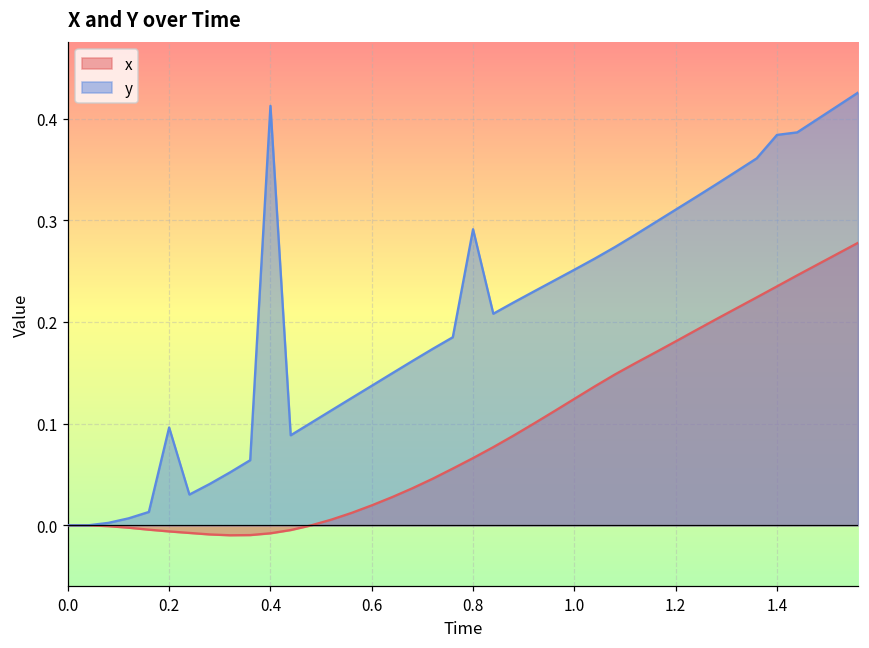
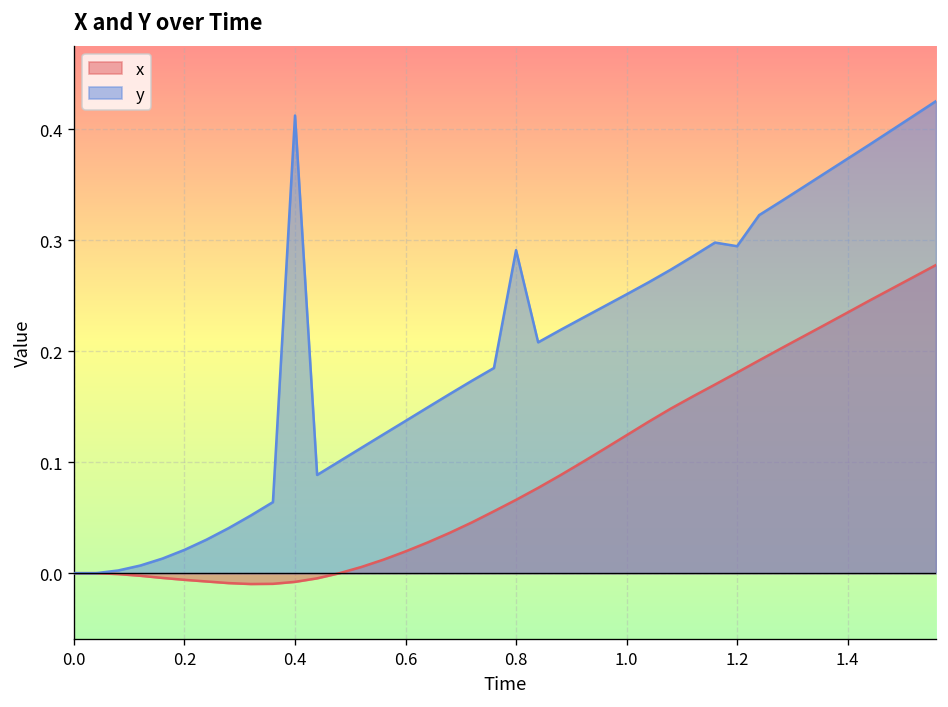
  {
    "y": {
-     "0.2": 0.10,
+     "0.2": 0.02,
      "0.4": 0.41,
      "0.6": 0.14,
      "0.8": 0.29,
      "1.0": 0.25,
-     "1.2": 0.31,
-     "1.4": 0.38
+     "1.2": 0.29,
+     "1.4": 0.37
    }
  }
